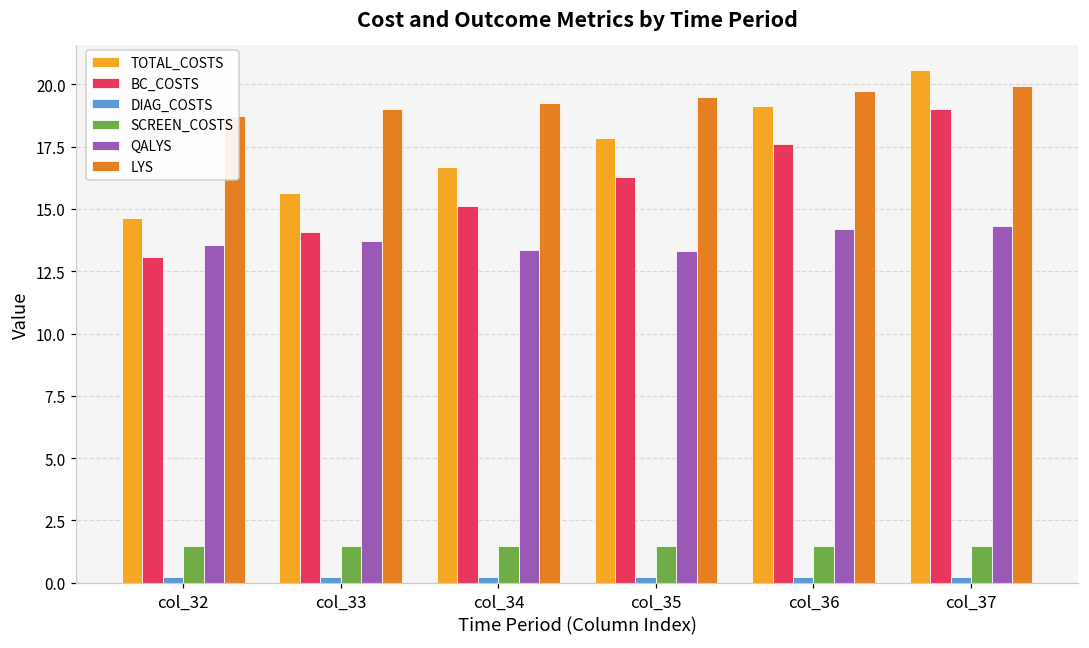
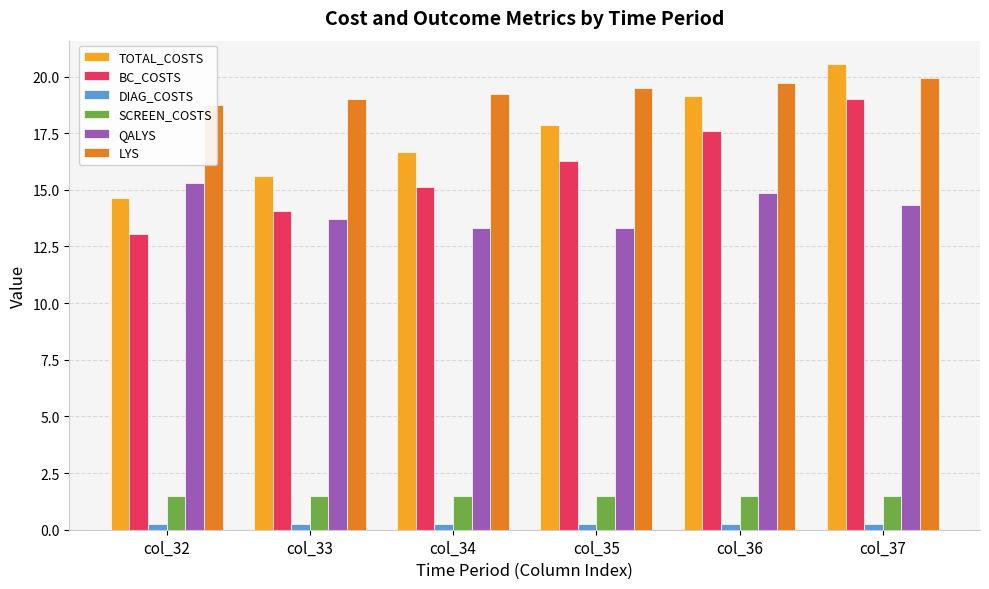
  {
    "BC_COSTS": {
      "col_32": 13.1,
      "col_33": 14.1,
      "col_34": 15.1,
      "col_35": 16.3,
      "col_36": 17.6,
      "col_37": 19.0
    },
    "DIAG_COSTS": {
      "col_32": 0.2,
      "col_33": 0.2,
      "col_34": 0.2,
      "col_35": 0.2,
      "col_36": 0.2,
      "col_37": 0.2
    },
    "SCREEN_COSTS": {
      "col_32": 1.5,
      "col_33": 1.5,
      "col_34": 1.5,
      "col_35": 1.5,
      "col_36": 1.5,
      "col_37": 1.5
    },
    "QALYS": {
-     "col_32": 13.5,
+     "col_32": 15.3,
      "col_33": 13.7,
      "col_34": 13.3,
      "col_35": 13.3,
-     "col_36": 14.2,
+     "col_36": 14.9,
      "col_37": 14.3
    }
  }
